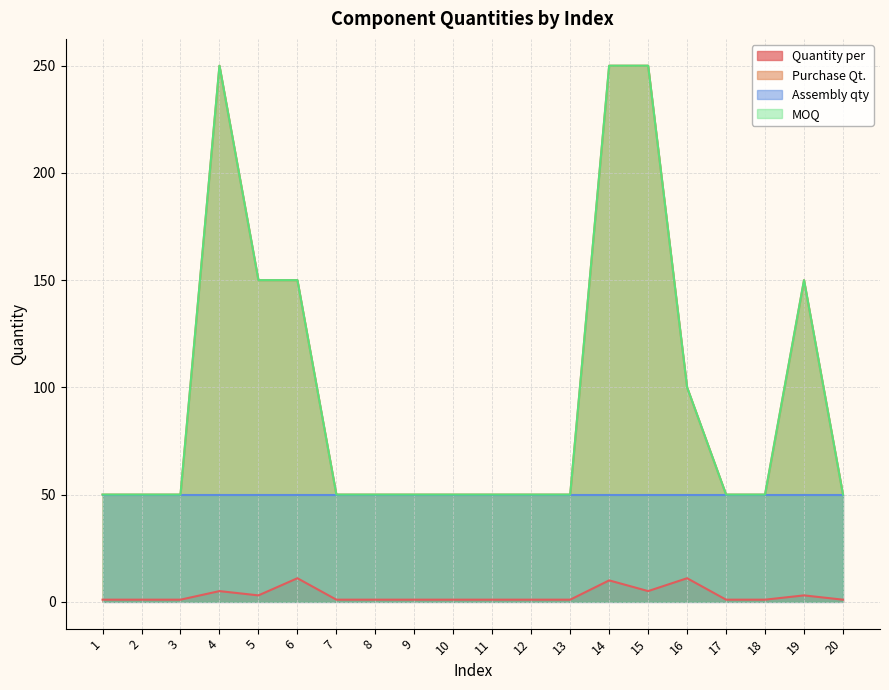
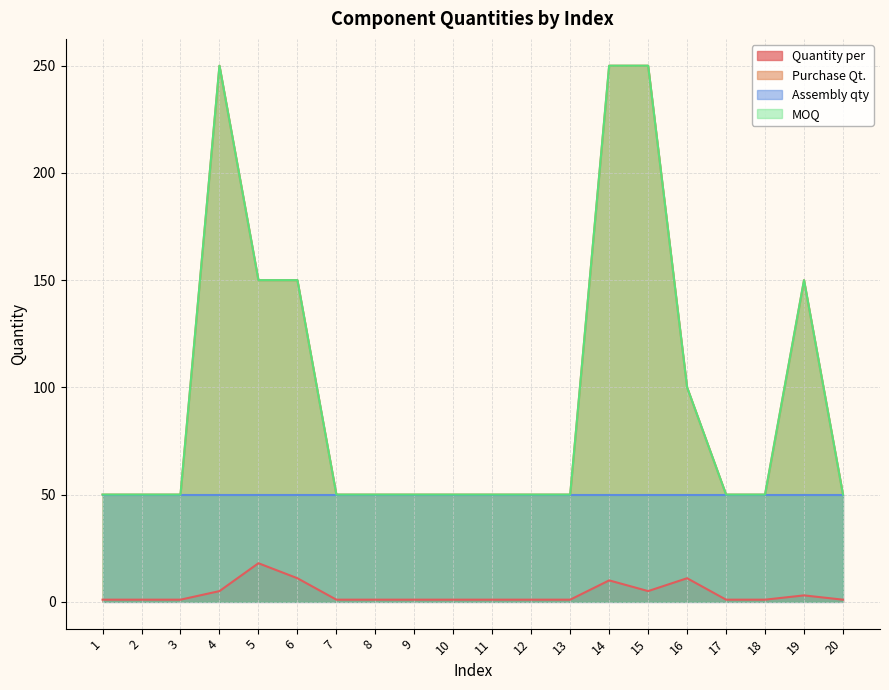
  {
    "Quantity per": {
      "1": 1,
      "2": 1,
      "3": 1,
      "4": 5,
-     "5": 3,
+     "5": 18,
      "6": 11,
      "7": 1,
      "8": 1,
      "9": 1,
      "10": 1,
      "11": 1,
      "12": 1,
      "13": 1,
      "14": 10,
      "15": 5,
      "16": 11,
      "17": 1,
      "18": 1,
      "19": 3,
      "20": 1
    },
    "MOQ": {
      "4": 250,
      "5": 150,
      "6": 150,
      "14": 250,
      "15": 250,
      "16": 100,
      "19": 150
    },
    "Assembly qty": {
      "4": 50,
      "5": 50,
      "6": 50,
      "14": 50,
      "15": 50,
      "16": 50,
      "19": 50
    }
  }
